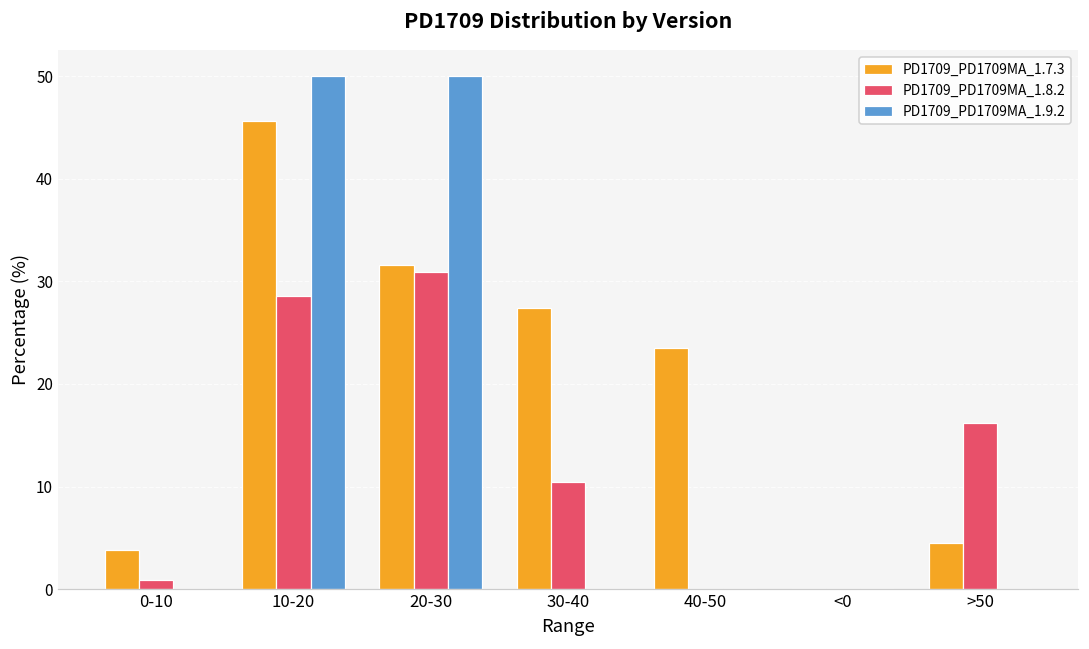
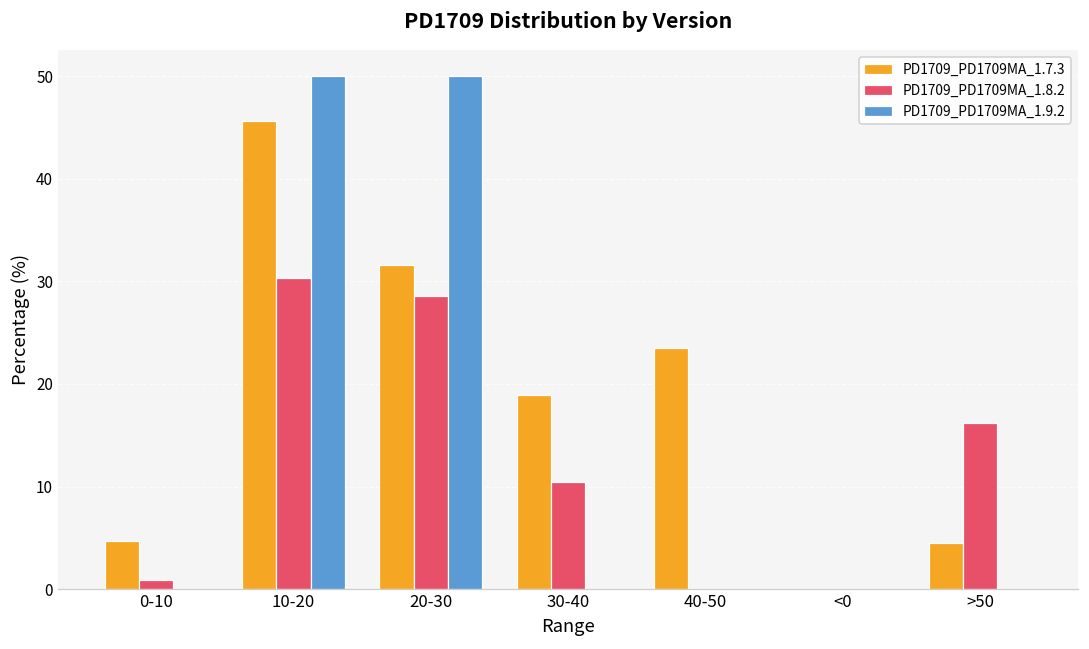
  {
    "PD1709_PD1709MA_1.7.3": {
-     "0-10": 4,
+     "0-10": 5,
      "10-20": 46,
      "20-30": 32,
-     "30-40": 27,
+     "30-40": 19,
      "40-50": 24,
      "<0": 0,
      ">50": 5
    },
    "PD1709_PD1709MA_1.8.2": {
      "0-10": 1,
-     "10-20": 29,
-     "20-30": 31,
+     "10-20": 30,
+     "20-30": 29,
      "30-40": 10,
      "40-50": 0,
      "<0": 0,
      ">50": 16
    },
    "PD1709_PD1709MA_1.9.2": {
      "0-10": 0,
      "10-20": 50,
      "20-30": 50,
      "30-40": 0,
      "40-50": 0,
      "<0": 0,
      ">50": 0
    }
  }
